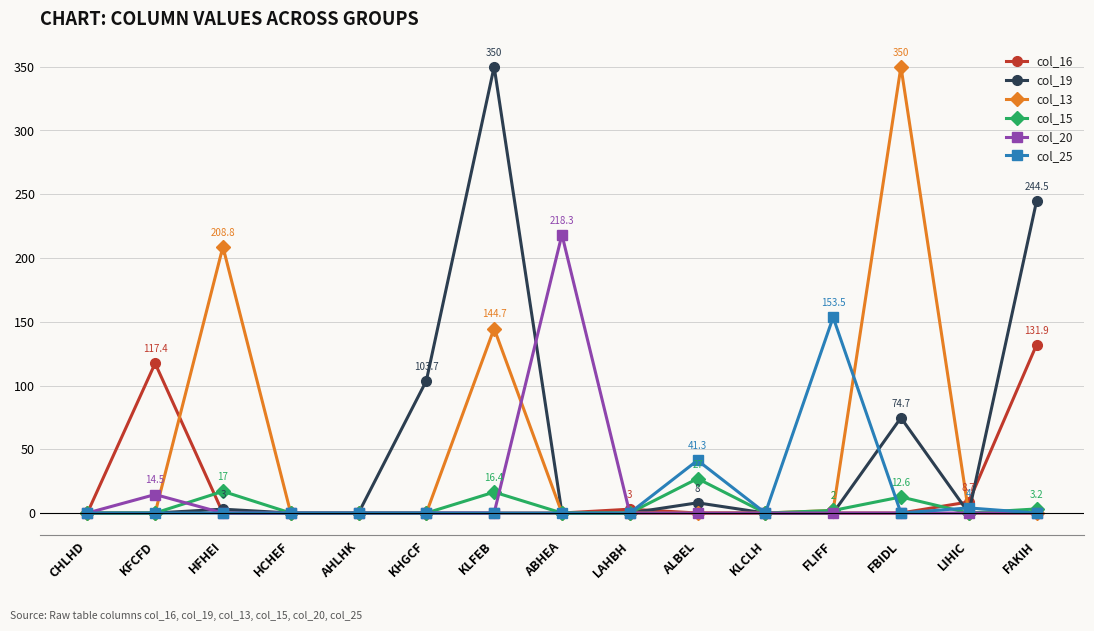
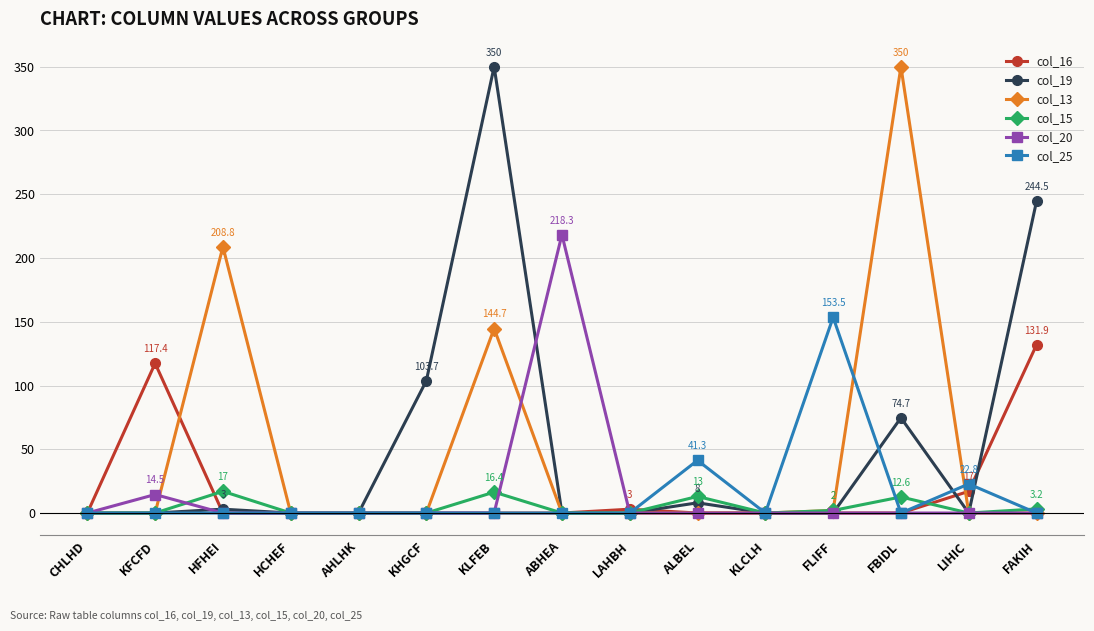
  {
    "col_16": {
      "KFCFD": 117.4,
      "LAHBH": 3,
-     "LIHIC": 8.7,
+     "LIHIC": 17,
      "FAKIH": 131.9
    },
    "col_19": {
      "KHGCF": 103.7,
      "KLFEB": 350,
      "FBIDL": 74.7,
      "FAKIH": 244.5
    },
    "col_13": {
      "HFHEI": 208.8,
      "KLFEB": 144.7,
      "FBIDL": 350
    },
    "col_15": {
      "HFHEI": 17,
      "KLFEB": 16.4,
-     "ALBEL": 27,
+     "ALBEL": 13,
      "FBIDL": 12.6,
      "FAKIH": 3.2
    },
    "col_20": {
      "KFCFD": 14.5,
      "ABHEA": 218.3
    },
    "col_25": {
      "ALBEL": 41.3,
      "FLIFF": 153.5,
-     "LIHIC": 4
+     "LIHIC": 22.8
    }
  }
